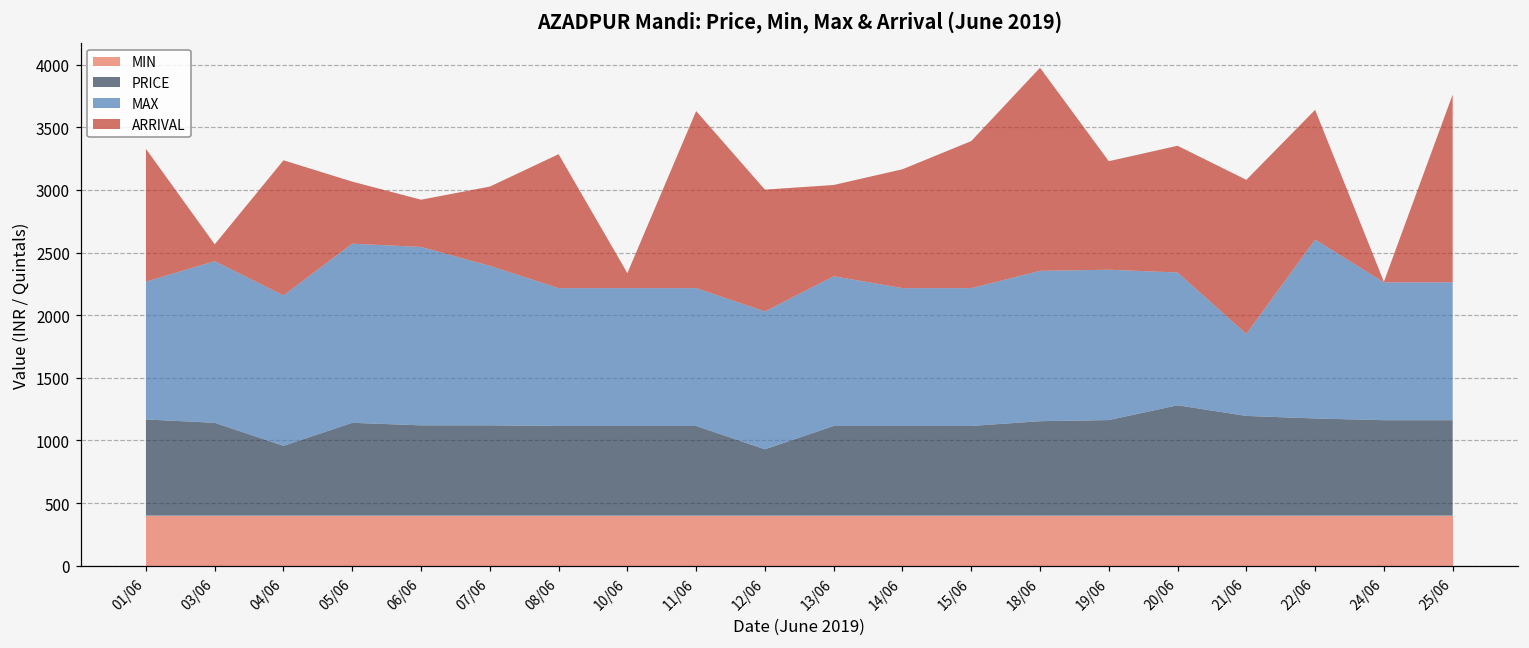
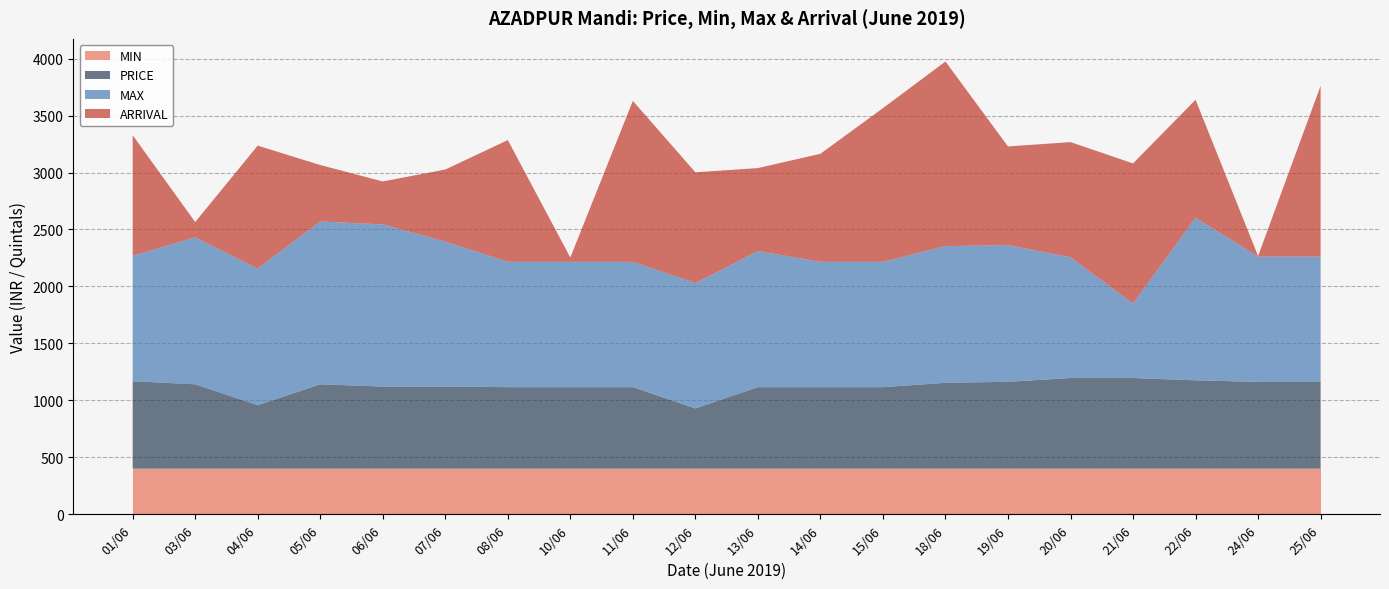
  {
    "MIN": {
      "01/06": 400,
      "03/06": 400,
      "04/06": 400,
      "05/06": 400,
      "06/06": 400,
      "07/06": 400,
      "08/06": 400,
      "10/06": 400,
      "11/06": 400,
      "12/06": 400,
      "13/06": 400,
      "14/06": 400,
      "15/06": 400,
      "18/06": 400,
      "19/06": 400,
      "20/06": 400,
      "21/06": 400,
      "22/06": 400,
      "24/06": 400,
      "25/06": 400
    },
    "PRICE": {
      "01/06": 770,
      "03/06": 740,
      "04/06": 560,
      "05/06": 740,
      "06/06": 720,
      "07/06": 720,
      "08/06": 720,
      "10/06": 720,
      "11/06": 720,
      "12/06": 530,
      "13/06": 720,
      "14/06": 720,
      "15/06": 720,
      "18/06": 750,
      "19/06": 760,
-     "20/06": 880,
+     "20/06": 800,
      "21/06": 800,
      "22/06": 780,
      "24/06": 760,
      "25/06": 760
    },
    "MAX": {
      "01/06": 1100,
      "03/06": 1290,
      "04/06": 1200,
      "05/06": 1430,
      "06/06": 1420,
      "07/06": 1270,
      "08/06": 1100,
      "10/06": 1100,
      "11/06": 1100,
      "12/06": 1100,
      "13/06": 1190,
      "14/06": 1100,
      "15/06": 1100,
      "18/06": 1200,
      "19/06": 1200,
      "20/06": 1060,
      "21/06": 650,
      "22/06": 1430,
      "25/06": 1100
    },
    "ARRIVAL": {
      "01/06": 1060,
      "03/06": 130,
      "04/06": 1080,
      "05/06": 500,
      "06/06": 380,
      "07/06": 630,
      "08/06": 1070,
-     "10/06": 120,
+     "10/06": 40,
      "11/06": 1410,
      "12/06": 970,
      "13/06": 730,
      "14/06": 950,
-     "15/06": 1170,
+     "15/06": 1350,
      "18/06": 1620,
      "19/06": 870,
      "20/06": 1010,
      "21/06": 1230,
      "22/06": 1040,
      "25/06": 1500
    }
  }
